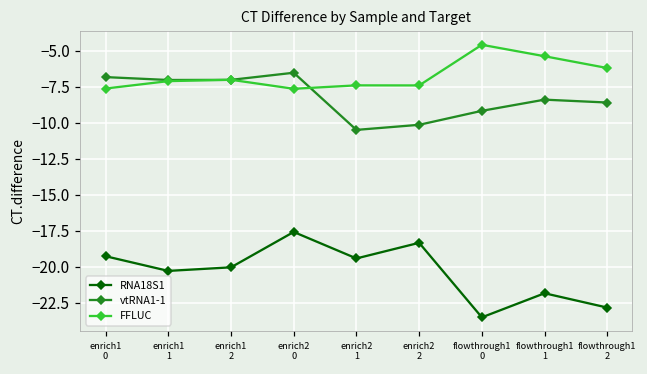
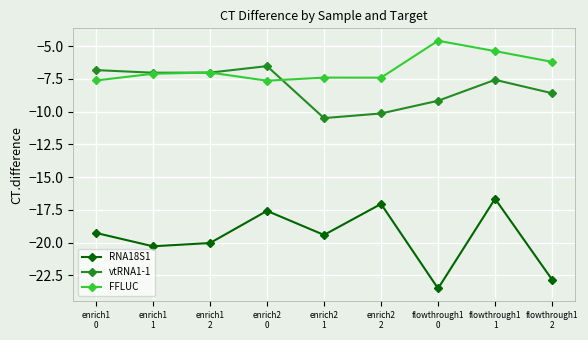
  {
    "RNA18S1": {
      "enrich1 0": -19.3,
      "enrich1 1": -20.3,
      "enrich1 2": -20.0,
      "enrich2 0": -17.6,
      "enrich2 1": -19.4,
-     "enrich2 2": -18.3,
+     "enrich2 2": -17.1,
      "flowthrough1 0": -23.5,
-     "flowthrough1 1": -21.8,
+     "flowthrough1 1": -16.7,
      "flowthrough1 2": -22.8
    },
    "vtRNA1-1": {
      "enrich1 0": -6.8,
      "enrich2 0": -6.5,
      "enrich2 1": -10.5,
      "enrich2 2": -10.1,
      "flowthrough1 0": -9.2,
-     "flowthrough1 1": -8.4,
+     "flowthrough1 1": -7.6,
      "flowthrough1 2": -8.6
    },
    "FFLUC": {
      "enrich1 0": -7.6,
      "enrich2 0": -7.6,
      "enrich2 1": -7.4,
      "enrich2 2": -7.4,
      "flowthrough1 0": -4.6,
      "flowthrough1 1": -5.4,
      "flowthrough1 2": -6.2
    }
  }
